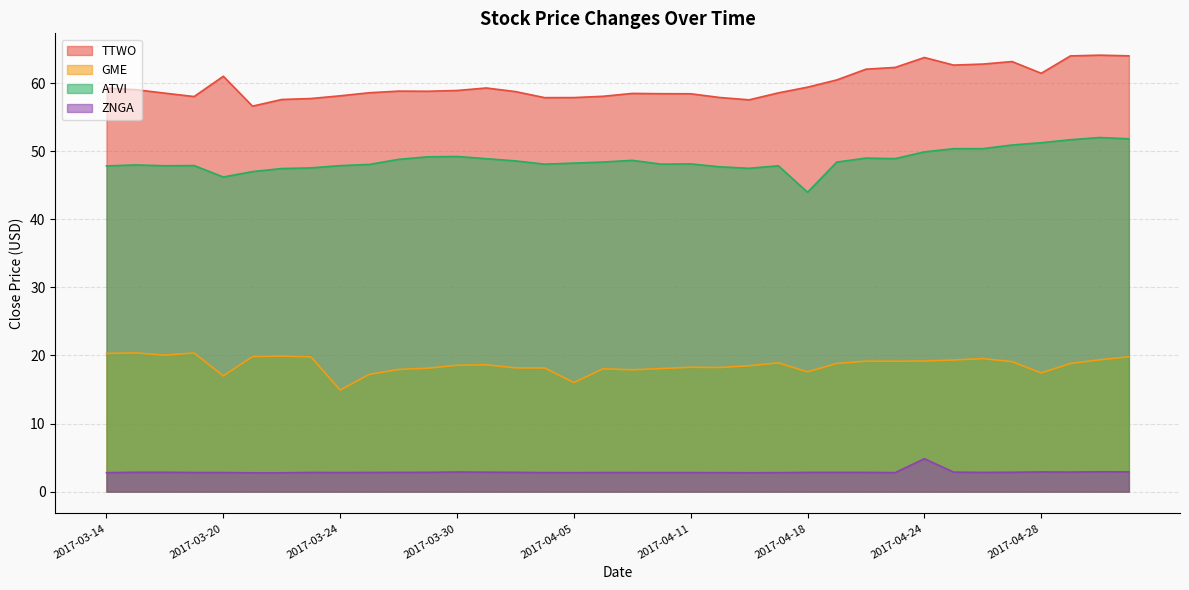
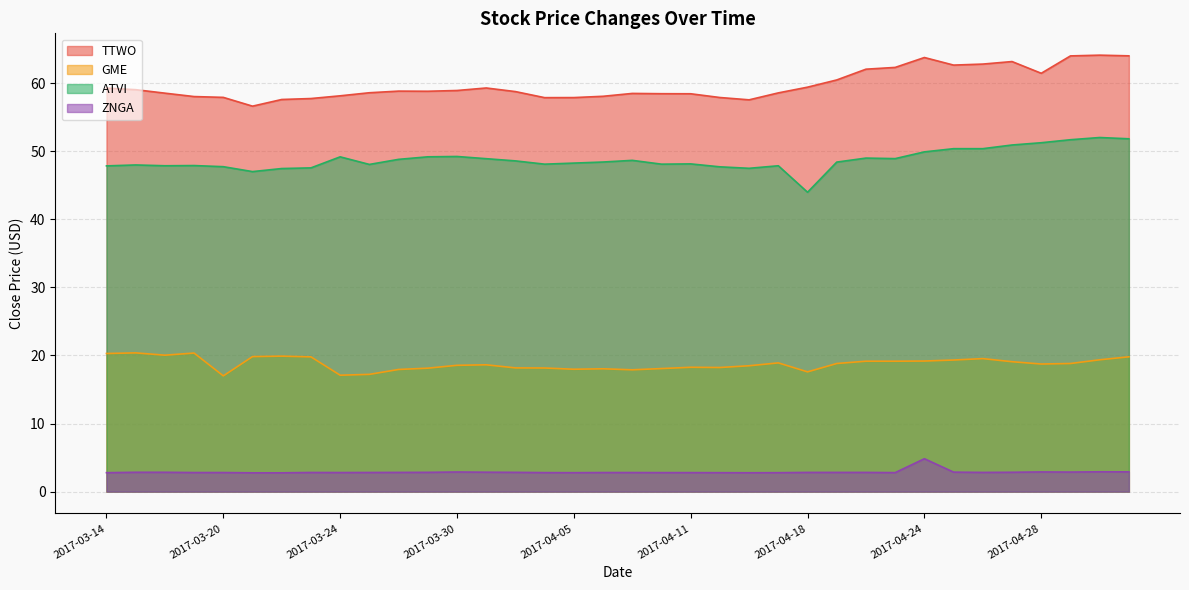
  {
    "TTWO": {
-     "2017-03-20": 61,
+     "2017-03-20": 58,
      "2017-03-24": 58,
      "2017-03-30": 59,
      "2017-04-05": 58,
      "2017-04-11": 58,
      "2017-04-18": 59,
      "2017-04-24": 64,
      "2017-04-28": 61
    },
    "GME": {
      "2017-03-14": 20,
      "2017-03-20": 17,
-     "2017-03-24": 15,
+     "2017-03-24": 17,
      "2017-03-30": 19,
-     "2017-04-05": 16,
+     "2017-04-05": 18,
      "2017-04-11": 18,
      "2017-04-18": 18,
      "2017-04-24": 19,
-     "2017-04-28": 17
+     "2017-04-28": 19
    },
    "ATVI": {
      "2017-03-14": 48,
-     "2017-03-20": 46,
-     "2017-03-24": 48,
+     "2017-03-20": 48,
+     "2017-03-24": 49,
      "2017-03-30": 49,
      "2017-04-05": 48,
      "2017-04-11": 48,
      "2017-04-18": 44,
      "2017-04-24": 50,
      "2017-04-28": 51
    },
    "ZNGA": {
      "2017-03-14": 3,
      "2017-03-20": 3,
      "2017-03-24": 3,
      "2017-03-30": 3,
      "2017-04-05": 3,
      "2017-04-11": 3,
      "2017-04-18": 3,
      "2017-04-24": 5,
      "2017-04-28": 3
    }
  }
